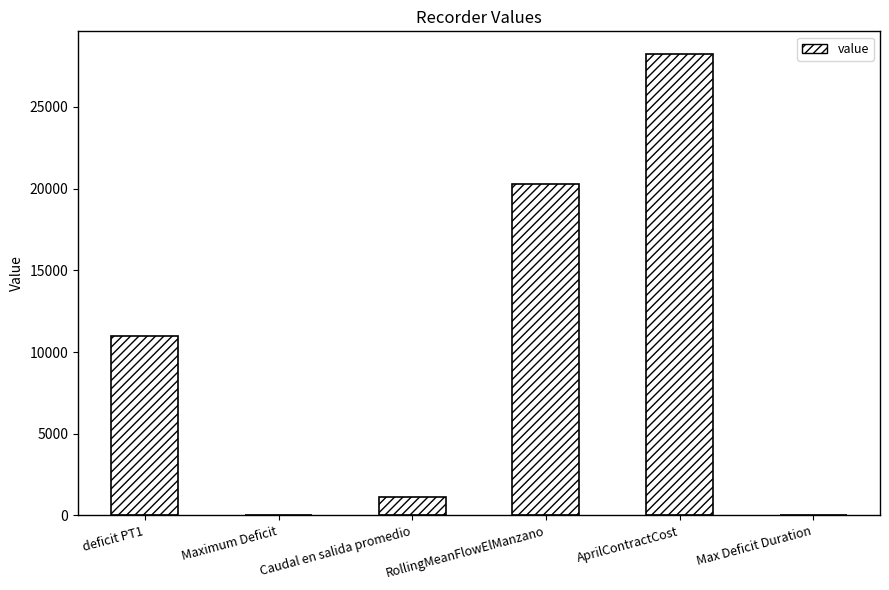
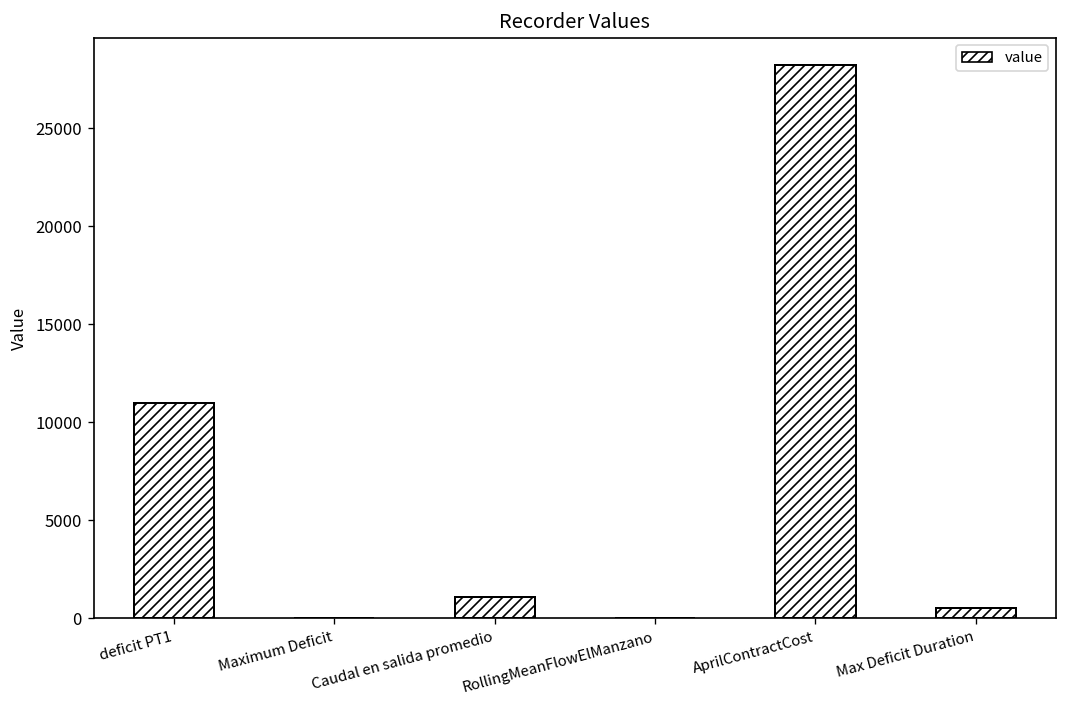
  {
    "deficit PT1": 11000,
    "Caudal en salida promedio": 1100,
-   "RollingMeanFlowElManzano": 20300,
+   "RollingMeanFlowElManzano": 0,
    "AprilContractCost": 28200,
-   "Max Deficit Duration": 0
+   "Max Deficit Duration": 500
  }
